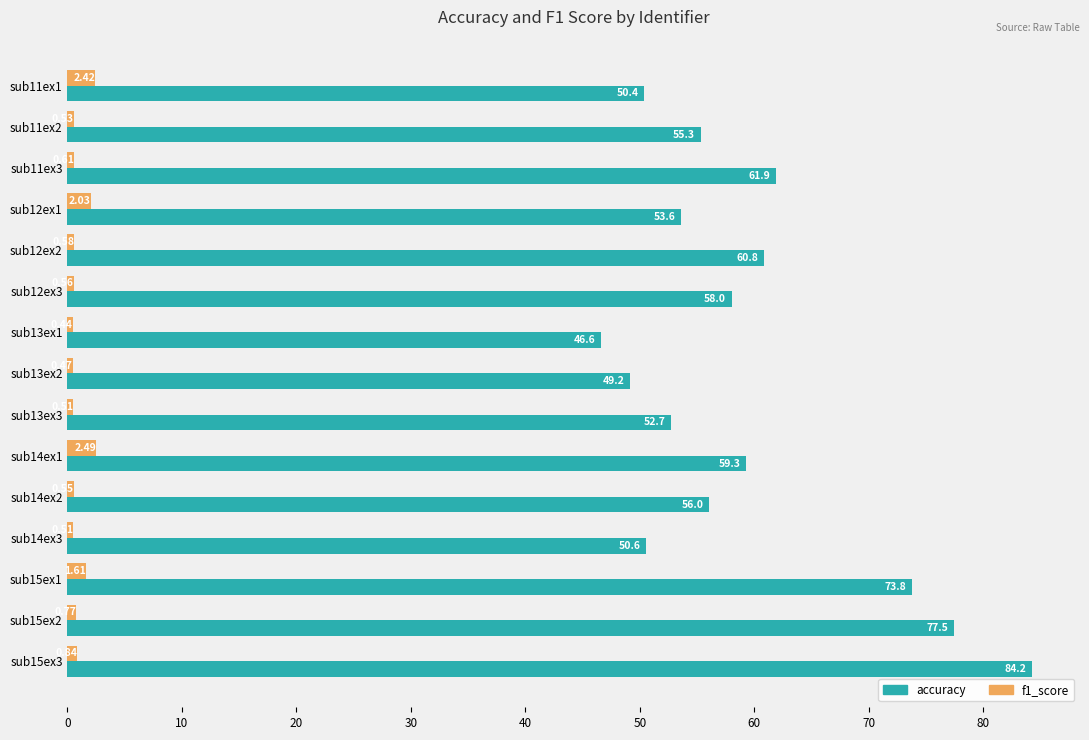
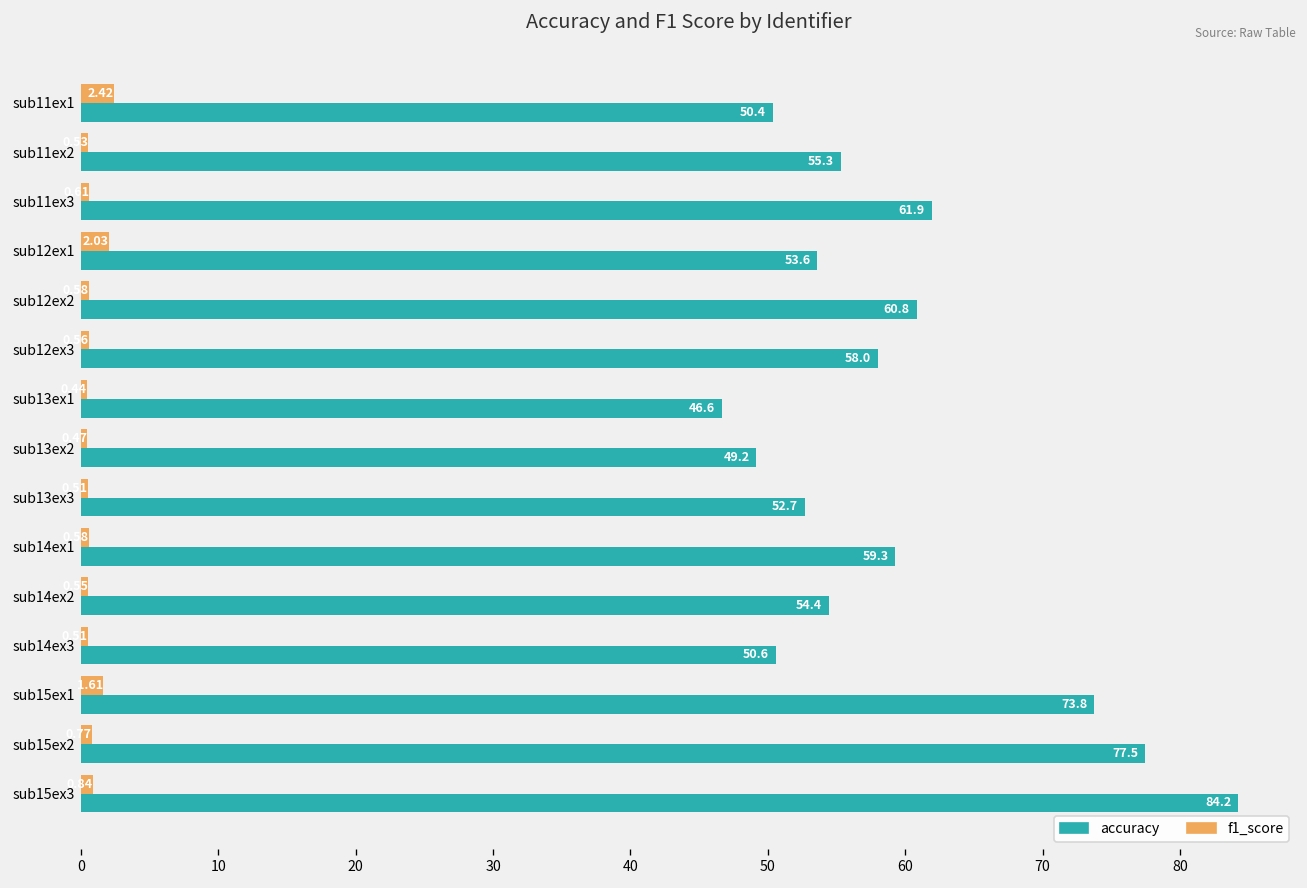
  {
    "accuracy": {
      "sub11ex1": 50.4,
      "sub11ex2": 55.3,
      "sub11ex3": 61.9,
      "sub12ex1": 53.6,
      "sub12ex2": 60.8,
      "sub12ex3": 58.0,
      "sub13ex1": 46.6,
      "sub13ex2": 49.2,
      "sub13ex3": 52.7,
      "sub14ex1": 59.3,
-     "sub14ex2": 56.0,
+     "sub14ex2": 54.4,
      "sub14ex3": 50.6,
      "sub15ex1": 73.8,
      "sub15ex2": 77.5,
      "sub15ex3": 84.2
    },
    "f1_score": {
      "sub11ex2": 0.5,
      "sub11ex3": 0.6,
      "sub12ex2": 0.6,
      "sub12ex3": 0.6,
      "sub13ex1": 0.4,
      "sub13ex2": 0.5,
      "sub13ex3": 0.5,
-     "sub14ex1": 2.5,
+     "sub14ex1": 0.6,
      "sub14ex2": 0.5,
      "sub14ex3": 0.5,
      "sub15ex2": 0.8,
      "sub15ex3": 0.8
    }
  }
